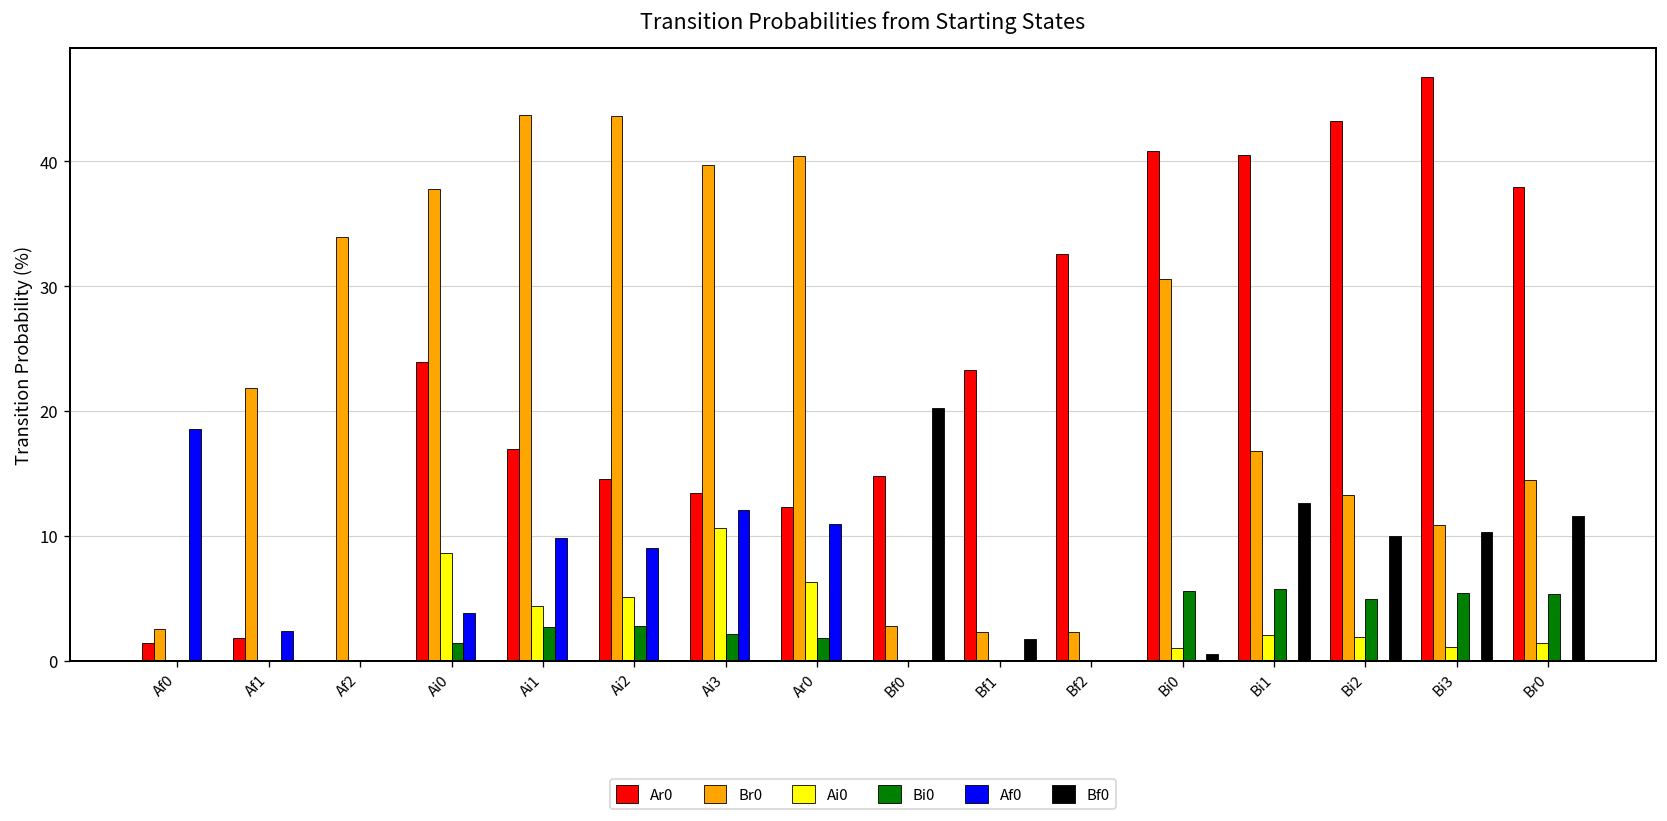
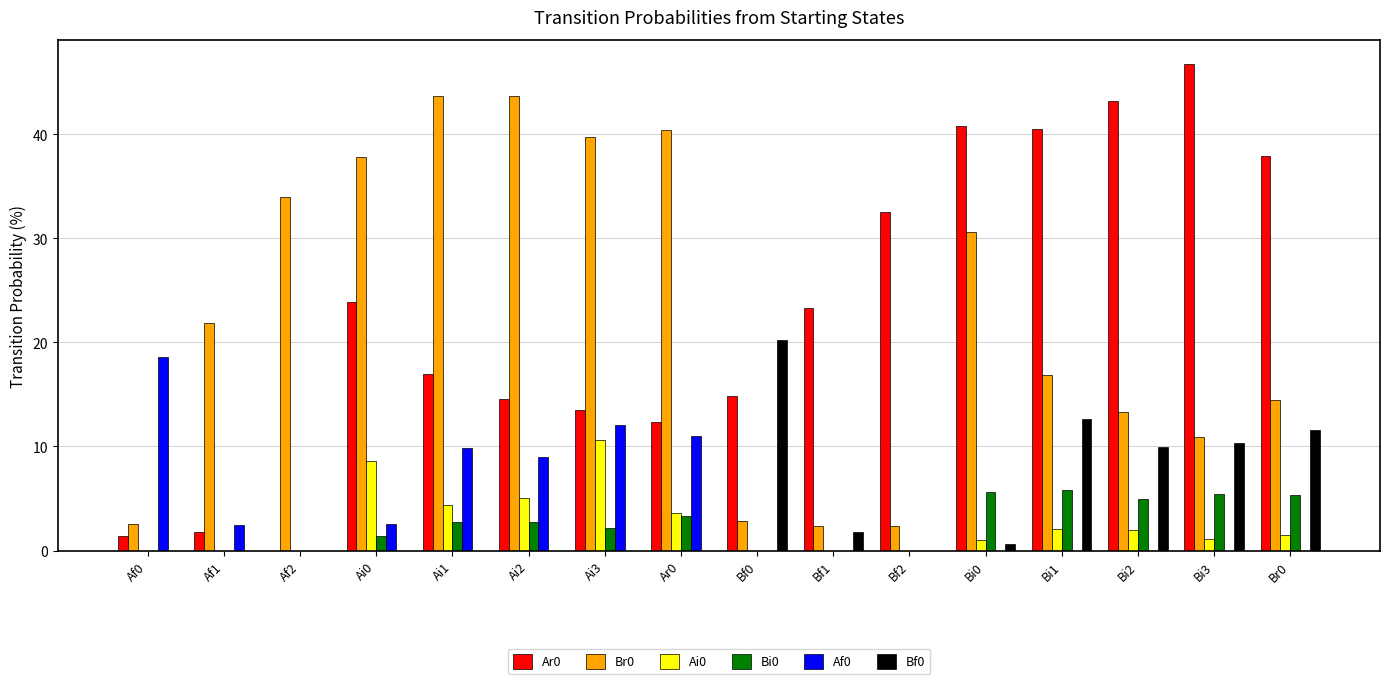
  {
    "Ar0": {
      "Af0": 1.4,
      "Af1": 1.8,
      "Af2": 0.0,
      "Ai0": 23.9,
      "Ai1": 16.9,
      "Ai2": 14.5,
      "Ai3": 13.5,
      "Ar0": 12.3,
      "Bf0": 14.8,
      "Bf1": 23.3,
      "Bf2": 32.6,
      "Bi0": 40.8,
      "Bi1": 40.5,
      "Bi2": 43.2,
      "Bi3": 46.7,
      "Br0": 37.9
    },
    "Br0": {
      "Af0": 2.5,
      "Af1": 21.8,
      "Af2": 34.0,
      "Ai0": 37.8,
      "Ai1": 43.7,
      "Ai2": 43.6,
      "Ai3": 39.7,
      "Ar0": 40.4,
      "Bf0": 2.8,
      "Bf1": 2.3,
      "Bf2": 2.3,
      "Bi0": 30.6,
      "Bi1": 16.8,
      "Bi2": 13.3,
      "Bi3": 10.9,
      "Br0": 14.5
    },
    "Ai0": {
      "Af0": 0.0,
      "Af1": 0.0,
      "Af2": 0.0,
      "Ai0": 8.6,
      "Ai1": 4.4,
      "Ai2": 5.1,
      "Ai3": 10.6,
-     "Ar0": 6.3,
+     "Ar0": 3.6,
      "Bf0": 0.0,
      "Bf1": 0.0,
      "Bf2": 0.0,
      "Bi0": 1.0,
      "Bi1": 2.1,
      "Bi2": 1.9,
      "Bi3": 1.1,
      "Br0": 1.5
    },
    "Bi0": {
      "Af0": 0.0,
      "Af1": 0.0,
      "Af2": 0.0,
      "Ai0": 1.4,
      "Ai1": 2.7,
      "Ai2": 2.8,
      "Ai3": 2.1,
-     "Ar0": 1.8,
+     "Ar0": 3.3,
      "Bf0": 0.0,
      "Bf1": 0.0,
      "Bf2": 0.0,
      "Bi0": 5.6,
      "Bi1": 5.8,
      "Bi2": 5.0,
      "Bi3": 5.4,
      "Br0": 5.4
    },
    "Af0": {
      "Af0": 18.6,
      "Af1": 2.4,
      "Af2": 0.0,
-     "Ai0": 3.8,
+     "Ai0": 2.5,
      "Ai1": 9.8,
      "Ai2": 9.0,
      "Ai3": 12.1,
      "Ar0": 11.0,
      "Bf0": 0.0,
      "Bf1": 0.0,
      "Bf2": 0.0,
      "Bi0": 0.0,
      "Bi1": 0.0,
      "Bi2": 0.0,
      "Bi3": 0.0,
      "Br0": 0.0
    },
    "Bf0": {
      "Af0": 0.0,
      "Af1": 0.0,
      "Af2": 0.0,
      "Ai0": 0.0,
      "Ai1": 0.0,
      "Ai2": 0.0,
      "Ai3": 0.0,
      "Ar0": 0.0,
      "Bf0": 20.2,
      "Bf1": 1.7,
      "Bf2": 0.0,
      "Bi0": 0.6,
      "Bi1": 12.6,
      "Bi2": 10.0,
      "Bi3": 10.3,
      "Br0": 11.6
    }
  }
